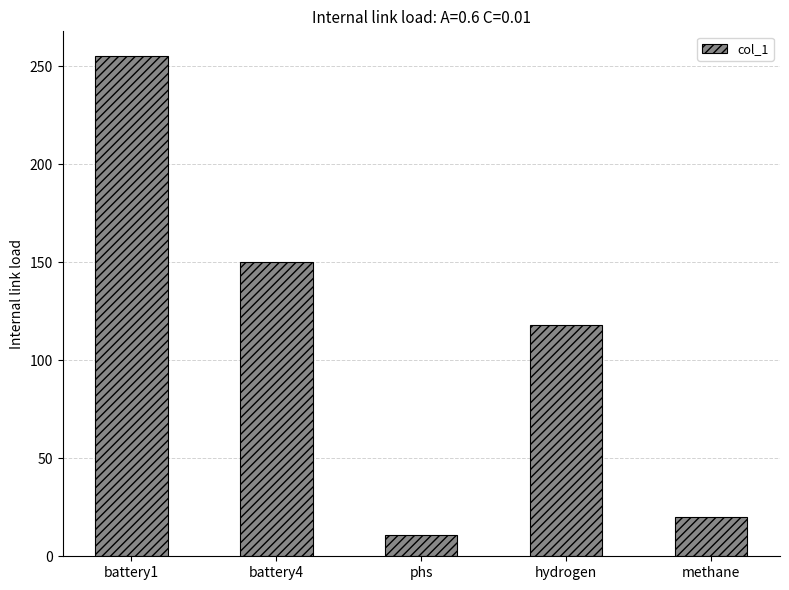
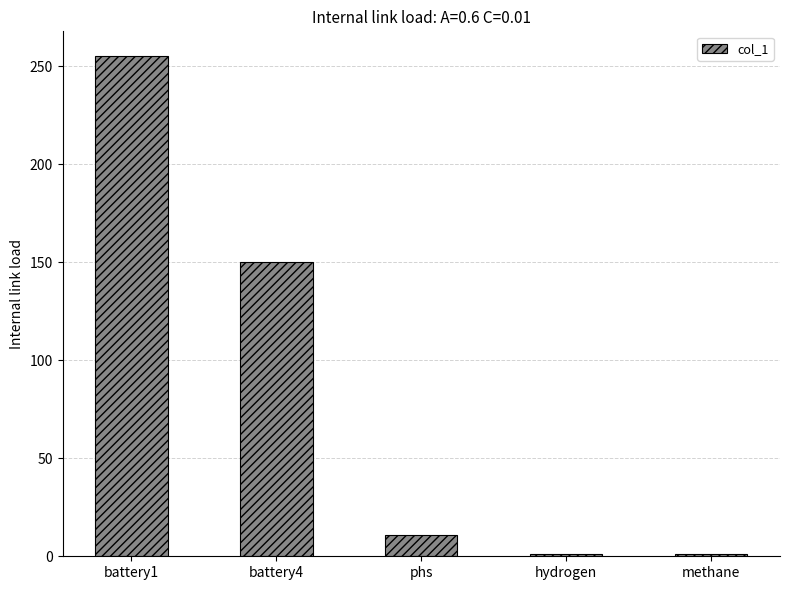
  {
    "battery1": 255,
    "battery4": 150,
    "phs": 11,
-   "hydrogen": 118,
-   "methane": 20
+   "hydrogen": 1,
+   "methane": 1
  }
